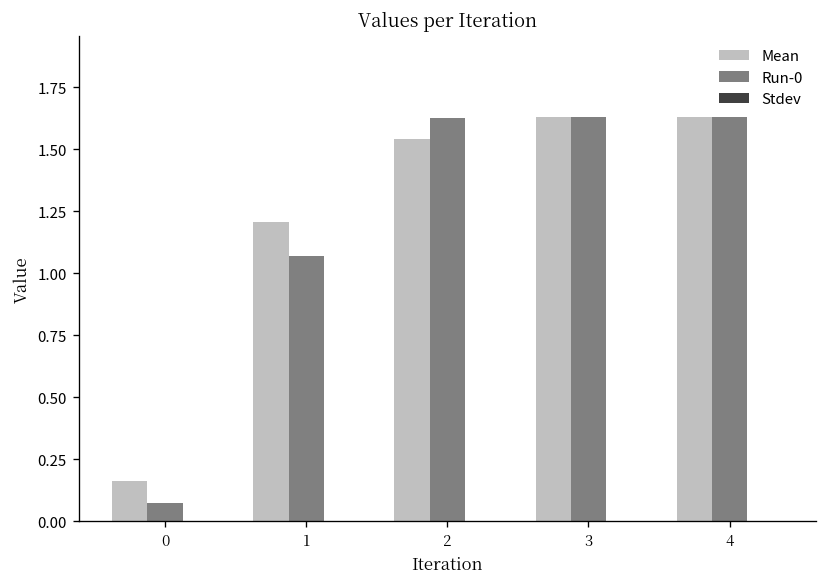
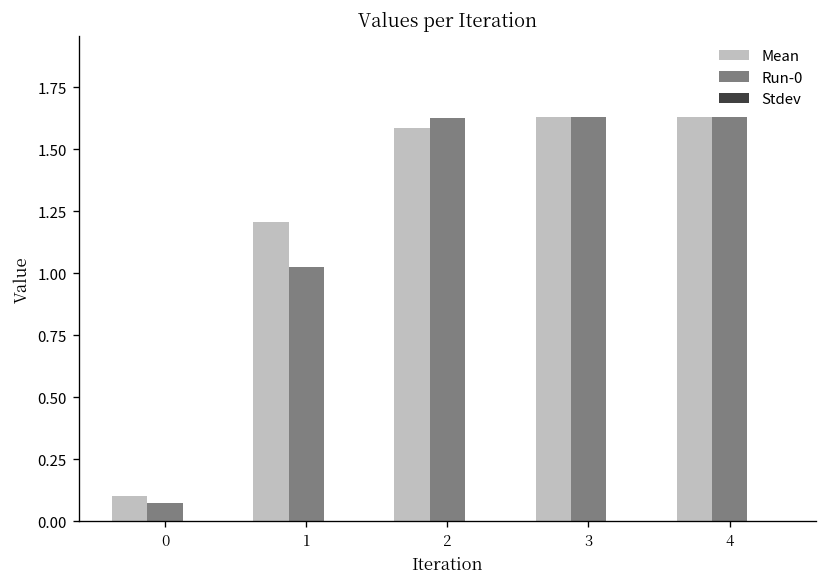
  {
    "Mean": {
-     "0": 0.16,
+     "0": 0.10,
      "1": 1.21,
-     "2": 1.54,
+     "2": 1.59,
      "3": 1.63,
      "4": 1.63
    },
    "Run-0": {
      "0": 0.07,
-     "1": 1.07,
+     "1": 1.03,
      "2": 1.63,
      "3": 1.63,
      "4": 1.63
    },
    "Stdev": {
      "0": 0.00,
      "1": 0.00,
      "2": 0.00,
      "3": 0.00,
      "4": 0.00
    }
  }
